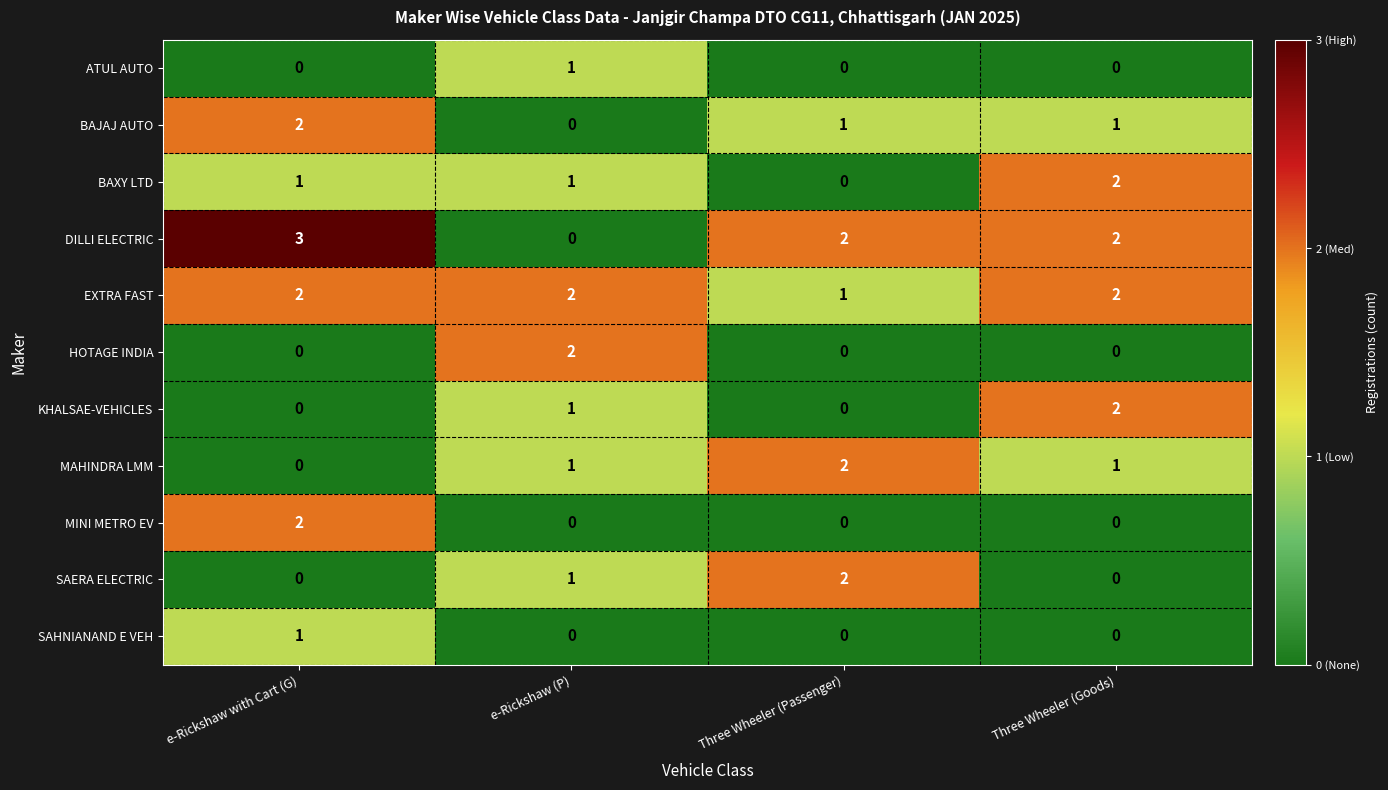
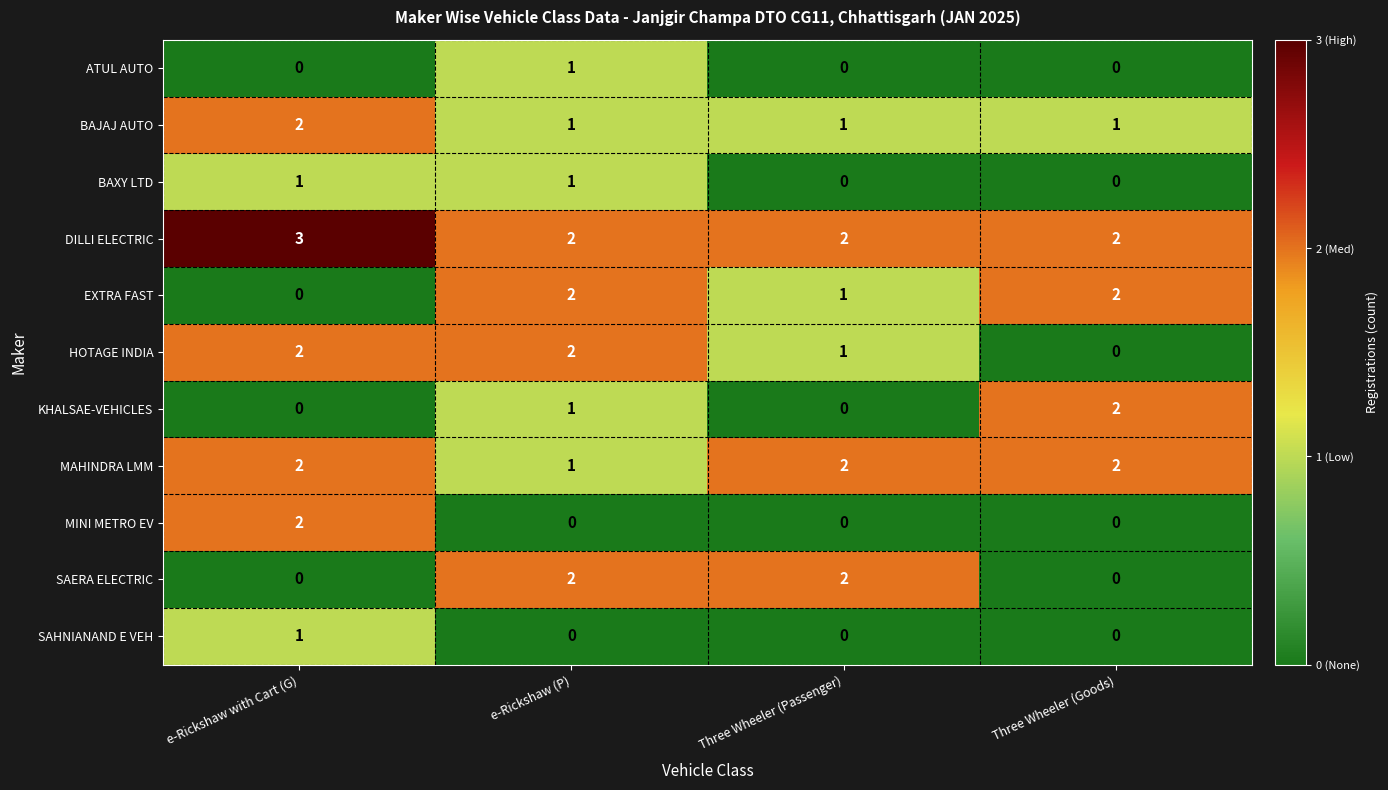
  {
    "ATUL AUTO": {
      "e-Rickshaw with Cart (G)": 0,
      "e-Rickshaw (P)": 1,
      "Three Wheeler (Passenger)": 0,
      "Three Wheeler (Goods)": 0
    },
    "BAJAJ AUTO": {
      "e-Rickshaw with Cart (G)": 2,
-     "e-Rickshaw (P)": 0,
+     "e-Rickshaw (P)": 1,
      "Three Wheeler (Passenger)": 1,
      "Three Wheeler (Goods)": 1
    },
    "BAXY LTD": {
      "e-Rickshaw with Cart (G)": 1,
      "e-Rickshaw (P)": 1,
      "Three Wheeler (Passenger)": 0,
-     "Three Wheeler (Goods)": 2
+     "Three Wheeler (Goods)": 0
    },
    "DILLI ELECTRIC": {
      "e-Rickshaw with Cart (G)": 3,
-     "e-Rickshaw (P)": 0,
+     "e-Rickshaw (P)": 2,
      "Three Wheeler (Passenger)": 2,
      "Three Wheeler (Goods)": 2
    },
    "EXTRA FAST": {
-     "e-Rickshaw with Cart (G)": 2,
+     "e-Rickshaw with Cart (G)": 0,
      "e-Rickshaw (P)": 2,
      "Three Wheeler (Passenger)": 1,
      "Three Wheeler (Goods)": 2
    },
    "HOTAGE INDIA": {
-     "e-Rickshaw with Cart (G)": 0,
+     "e-Rickshaw with Cart (G)": 2,
      "e-Rickshaw (P)": 2,
-     "Three Wheeler (Passenger)": 0,
+     "Three Wheeler (Passenger)": 1,
      "Three Wheeler (Goods)": 0
    },
    "KHALSAE-VEHICLES": {
      "e-Rickshaw with Cart (G)": 0,
      "e-Rickshaw (P)": 1,
      "Three Wheeler (Passenger)": 0,
      "Three Wheeler (Goods)": 2
    },
    "MAHINDRA LMM": {
-     "e-Rickshaw with Cart (G)": 0,
+     "e-Rickshaw with Cart (G)": 2,
      "e-Rickshaw (P)": 1,
      "Three Wheeler (Passenger)": 2,
-     "Three Wheeler (Goods)": 1
+     "Three Wheeler (Goods)": 2
    },
    "MINI METRO EV": {
      "e-Rickshaw with Cart (G)": 2,
      "e-Rickshaw (P)": 0,
      "Three Wheeler (Passenger)": 0,
      "Three Wheeler (Goods)": 0
    },
    "SAERA ELECTRIC": {
      "e-Rickshaw with Cart (G)": 0,
-     "e-Rickshaw (P)": 1,
+     "e-Rickshaw (P)": 2,
      "Three Wheeler (Passenger)": 2,
      "Three Wheeler (Goods)": 0
    },
    "SAHNIANAND E VEH": {
      "e-Rickshaw with Cart (G)": 1,
      "e-Rickshaw (P)": 0,
      "Three Wheeler (Passenger)": 0,
      "Three Wheeler (Goods)": 0
    }
  }
